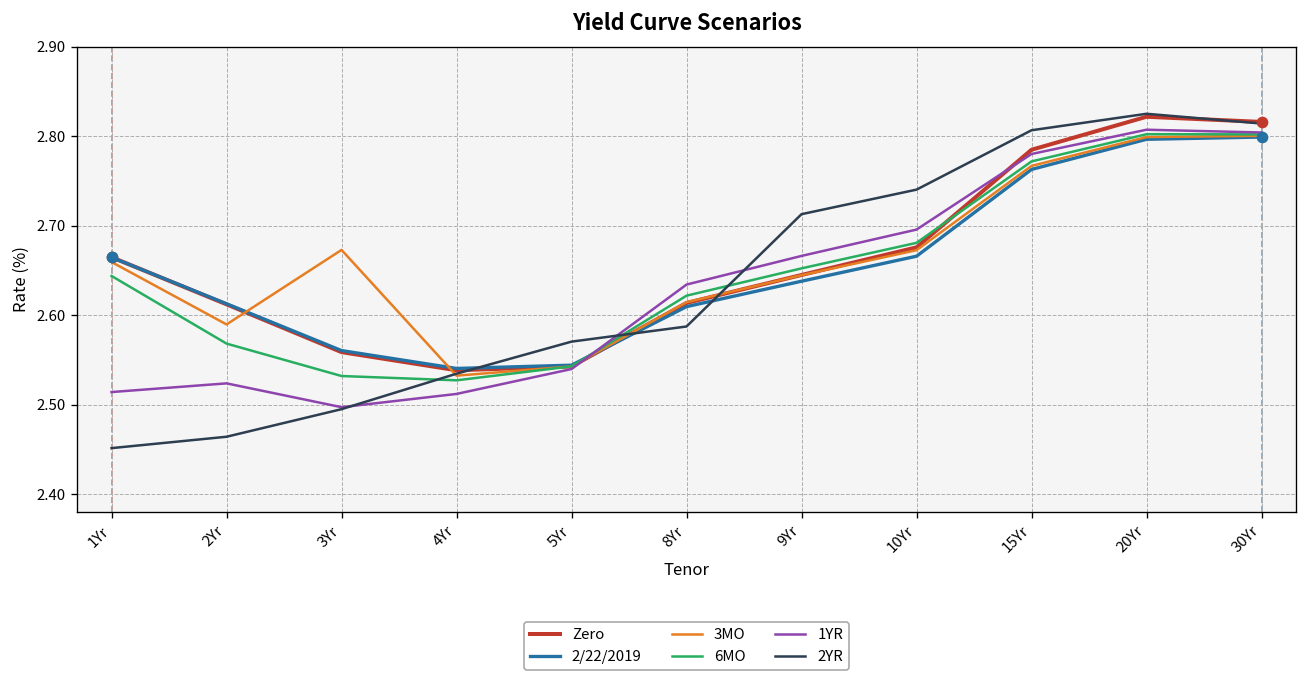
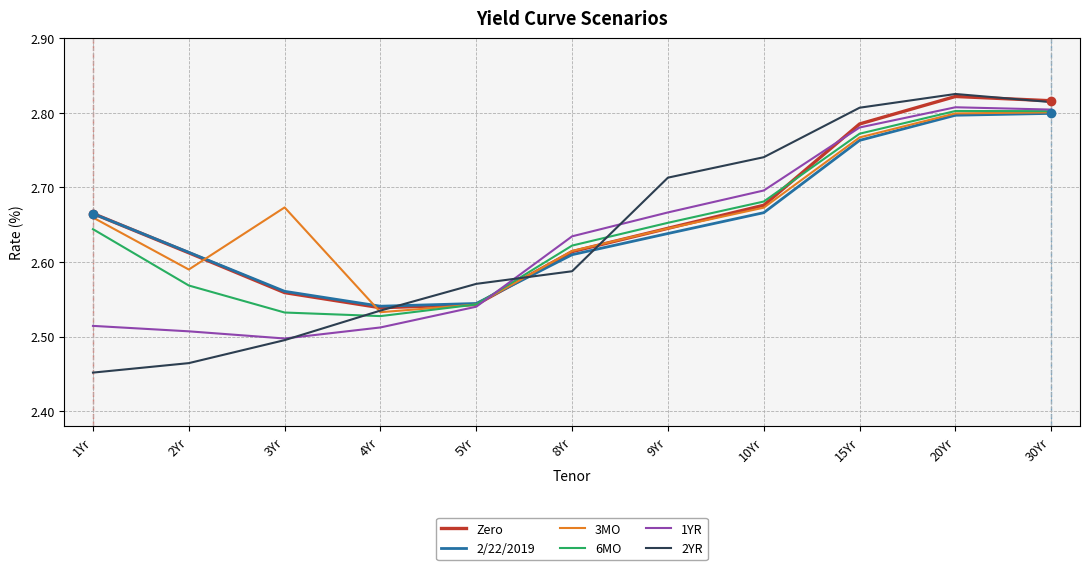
  {
    "3MO": {
      "1Yr": 2.66,
      "2Yr": 2.59,
      "3Yr": 2.67,
      "15Yr": 2.77
    },
    "6MO": {
      "1Yr": 2.64,
      "2Yr": 2.57,
      "3Yr": 2.53,
      "4Yr": 2.53,
      "8Yr": 2.62,
      "9Yr": 2.65,
      "10Yr": 2.68,
      "15Yr": 2.77
    },
    "1YR": {
      "1Yr": 2.51,
-     "2Yr": 2.52,
+     "2Yr": 2.51,
      "4Yr": 2.51,
      "8Yr": 2.63,
      "9Yr": 2.67,
      "10Yr": 2.70,
      "15Yr": 2.78,
      "20Yr": 2.81
    },
    "2YR": {
      "1Yr": 2.45,
      "2Yr": 2.46,
      "5Yr": 2.57,
      "8Yr": 2.59,
      "9Yr": 2.71,
      "10Yr": 2.74,
      "15Yr": 2.81
    }
  }
